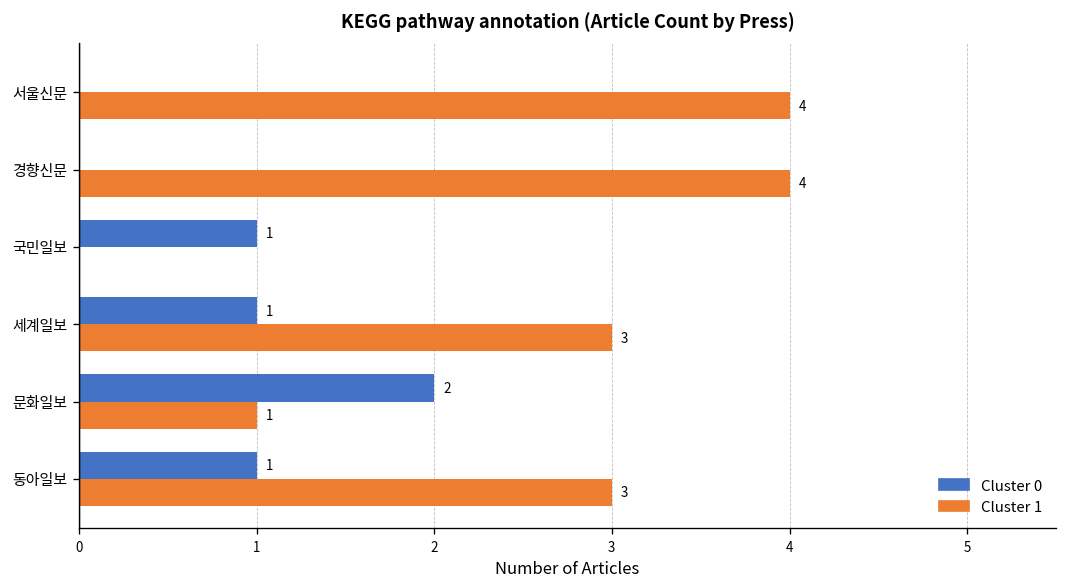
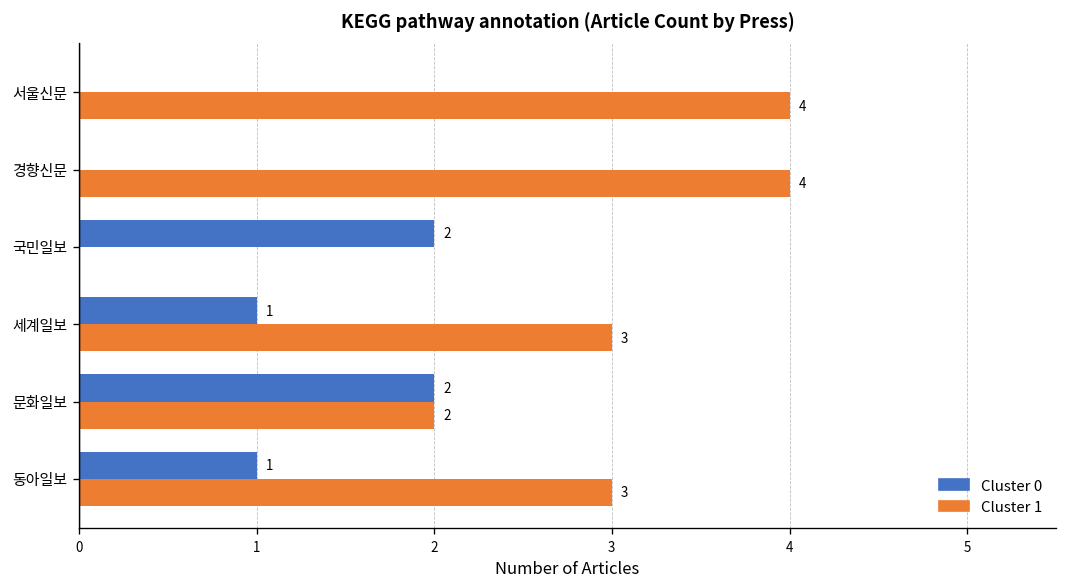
  {
    "Cluster 0": {
-     "국민일보": 1,
+     "국민일보": 2,
      "세계일보": 1,
      "문화일보": 2,
      "동아일보": 1
    },
    "Cluster 1": {
      "서울신문": 4,
      "경향신문": 4,
      "세계일보": 3,
-     "문화일보": 1,
+     "문화일보": 2,
      "동아일보": 3
    }
  }
